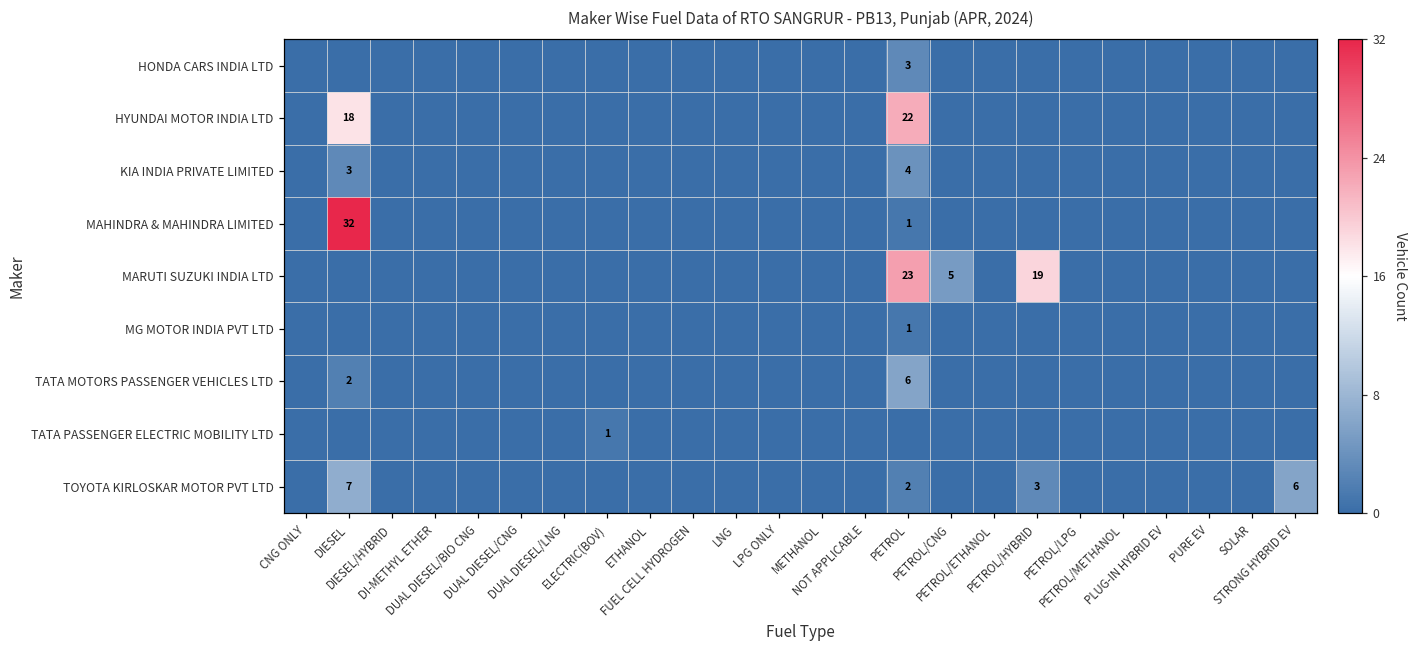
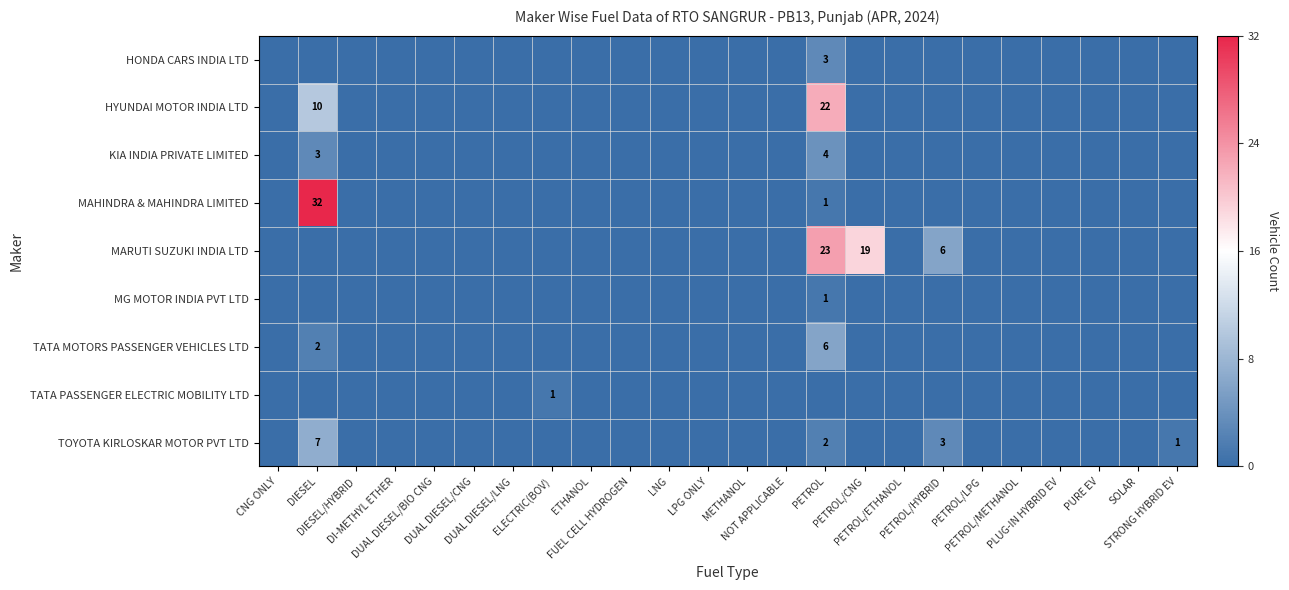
  {
    "HONDA CARS INDIA LTD": {
      "PETROL": 3
    },
    "HYUNDAI MOTOR INDIA LTD": {
-     "DIESEL": 18,
+     "DIESEL": 10,
      "PETROL": 22
    },
    "KIA INDIA PRIVATE LIMITED": {
      "DIESEL": 3,
      "PETROL": 4
    },
    "MAHINDRA & MAHINDRA LIMITED": {
      "DIESEL": 32,
      "PETROL": 1
    },
    "MARUTI SUZUKI INDIA LTD": {
      "PETROL": 23,
-     "PETROL/CNG": 5,
-     "PETROL/HYBRID": 19
+     "PETROL/CNG": 19,
+     "PETROL/HYBRID": 6
    },
    "MG MOTOR INDIA PVT LTD": {
      "PETROL": 1
    },
    "TATA MOTORS PASSENGER VEHICLES LTD": {
      "DIESEL": 2,
      "PETROL": 6
    },
    "TATA PASSENGER ELECTRIC MOBILITY LTD": {
      "ELECTRIC(BOV)": 1
    },
    "TOYOTA KIRLOSKAR MOTOR PVT LTD": {
      "DIESEL": 7,
      "PETROL": 2,
      "PETROL/HYBRID": 3,
-     "STRONG HYBRID EV": 6
+     "STRONG HYBRID EV": 1
    }
  }
